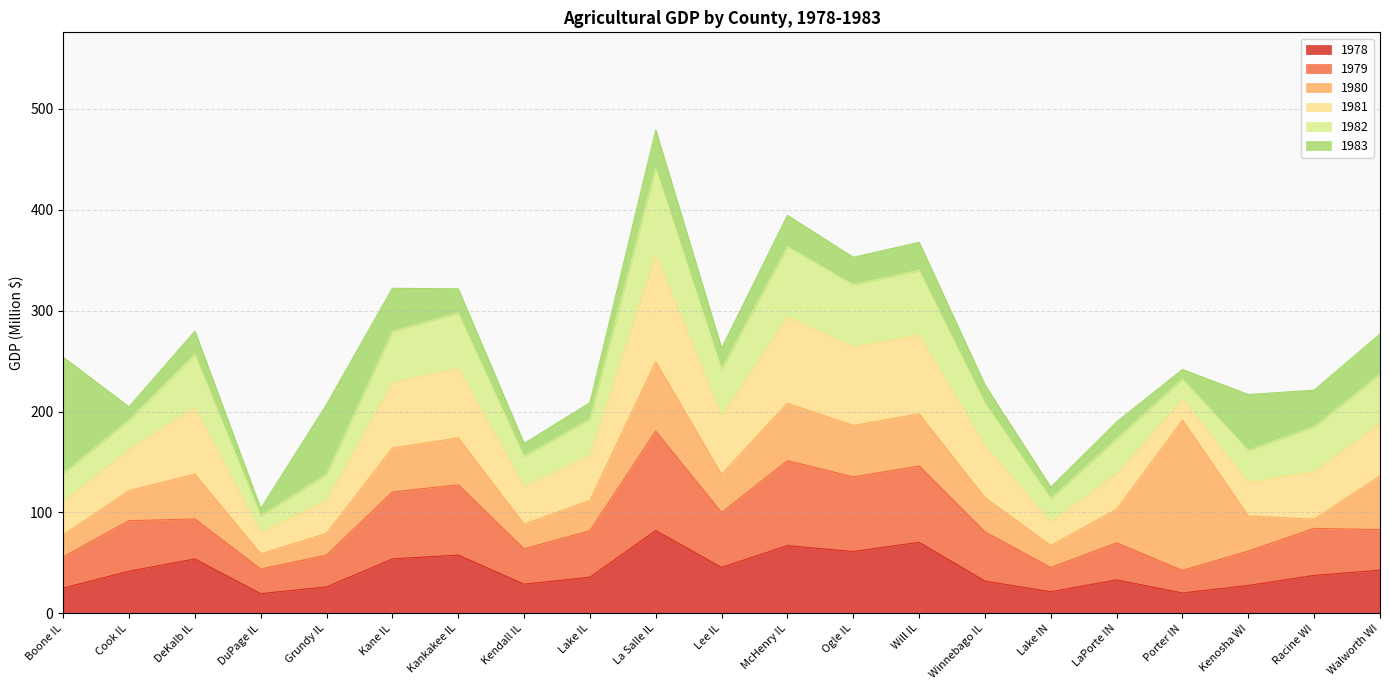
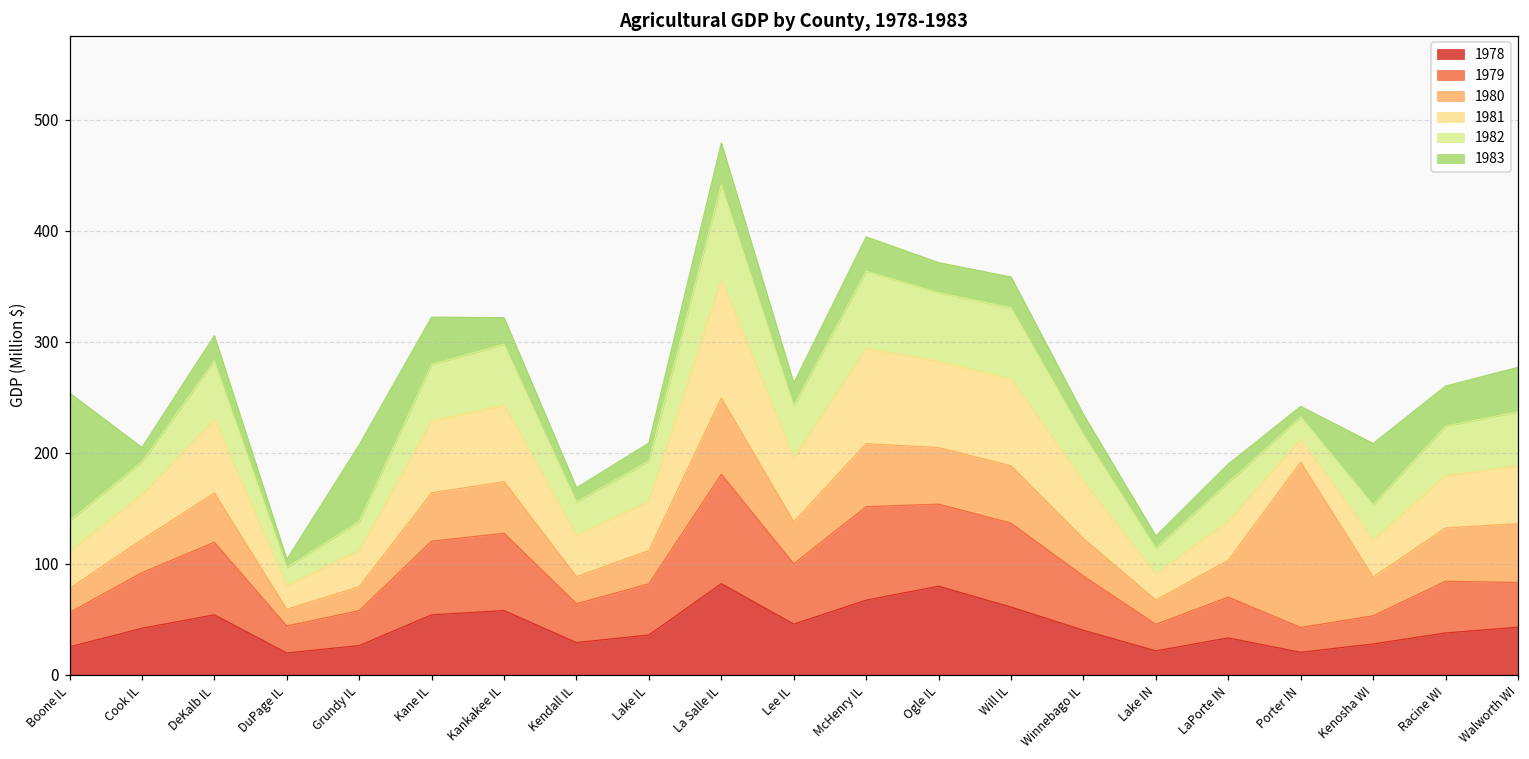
  {
    "1978": {
      "Boone IL": 25,
      "Cook IL": 42,
      "DeKalb IL": 54,
      "DuPage IL": 19,
      "Grundy IL": 26,
      "Kane IL": 54,
      "Kankakee IL": 58,
      "Kendall IL": 29,
      "Lake IL": 36,
      "La Salle IL": 82,
      "Lee IL": 46,
      "McHenry IL": 67,
-     "Ogle IL": 61,
-     "Will IL": 70,
-     "Winnebago IL": 32,
+     "Ogle IL": 80,
+     "Will IL": 61,
+     "Winnebago IL": 40,
      "Lake IN": 21,
      "LaPorte IN": 33,
      "Porter IN": 20,
      "Kenosha WI": 28,
      "Racine WI": 38,
      "Walworth WI": 43
    },
    "1979": {
      "Boone IL": 31,
      "Cook IL": 50,
-     "DeKalb IL": 40,
+     "DeKalb IL": 65,
      "DuPage IL": 24,
      "Grundy IL": 32,
      "Kane IL": 66,
      "Kankakee IL": 70,
      "Kendall IL": 35,
      "Lake IL": 46,
      "La Salle IL": 99,
      "Lee IL": 54,
      "McHenry IL": 84,
      "Ogle IL": 74,
      "Will IL": 76,
      "Winnebago IL": 49,
      "Lake IN": 24,
      "LaPorte IN": 37,
      "Porter IN": 22,
-     "Kenosha WI": 34,
+     "Kenosha WI": 25,
      "Racine WI": 47,
      "Walworth WI": 40
    },
    "1980": {
      "Boone IL": 22,
      "Cook IL": 30,
      "DeKalb IL": 44,
      "DuPage IL": 15,
      "Grundy IL": 22,
      "Kane IL": 44,
      "Kankakee IL": 46,
      "Kendall IL": 24,
      "Lake IL": 30,
      "La Salle IL": 69,
      "Lee IL": 38,
      "McHenry IL": 57,
      "Ogle IL": 51,
      "Will IL": 52,
      "Winnebago IL": 34,
      "Lake IN": 22,
      "LaPorte IN": 33,
      "Porter IN": 149,
      "Kenosha WI": 35,
-     "Racine WI": 9,
+     "Racine WI": 48,
      "Walworth WI": 53
    },
    "1983": {
      "Boone IL": 115,
      "Cook IL": 13,
      "DeKalb IL": 23,
      "DuPage IL": 7,
      "Grundy IL": 69,
      "Kane IL": 43,
      "Kankakee IL": 24,
      "Kendall IL": 13,
      "Lake IL": 16,
      "La Salle IL": 38,
      "Lee IL": 21,
      "McHenry IL": 31,
      "Ogle IL": 27,
      "Will IL": 28,
      "Winnebago IL": 18,
      "Lake IN": 11,
      "LaPorte IN": 17,
      "Porter IN": 10,
      "Kenosha WI": 55,
      "Racine WI": 36,
      "Walworth WI": 40
    }
  }
